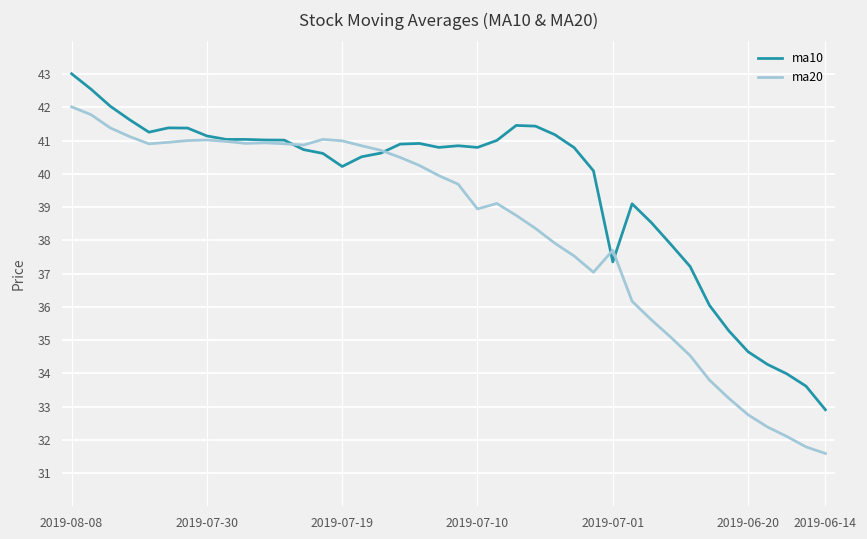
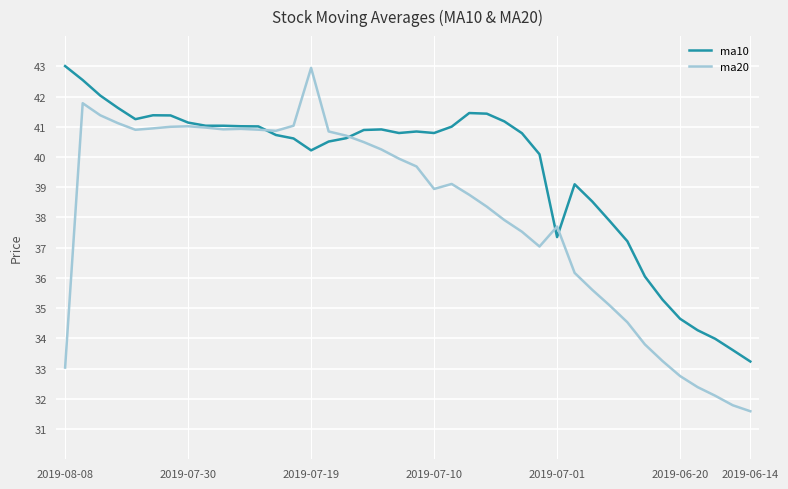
  {
    "ma10": {
      "2019-08-08": 43.0,
      "2019-07-30": 41.1,
      "2019-07-19": 40.2,
      "2019-07-10": 40.8,
      "2019-07-01": 37.4,
      "2019-06-20": 34.6,
-     "2019-06-14": 32.9
+     "2019-06-14": 33.2
    },
    "ma20": {
-     "2019-08-08": 42.0,
+     "2019-08-08": 33.0,
      "2019-07-30": 41.0,
-     "2019-07-19": 41.0,
+     "2019-07-19": 42.9,
      "2019-07-10": 38.9,
      "2019-07-01": 37.7,
      "2019-06-20": 32.8,
      "2019-06-14": 31.6
    }
  }
